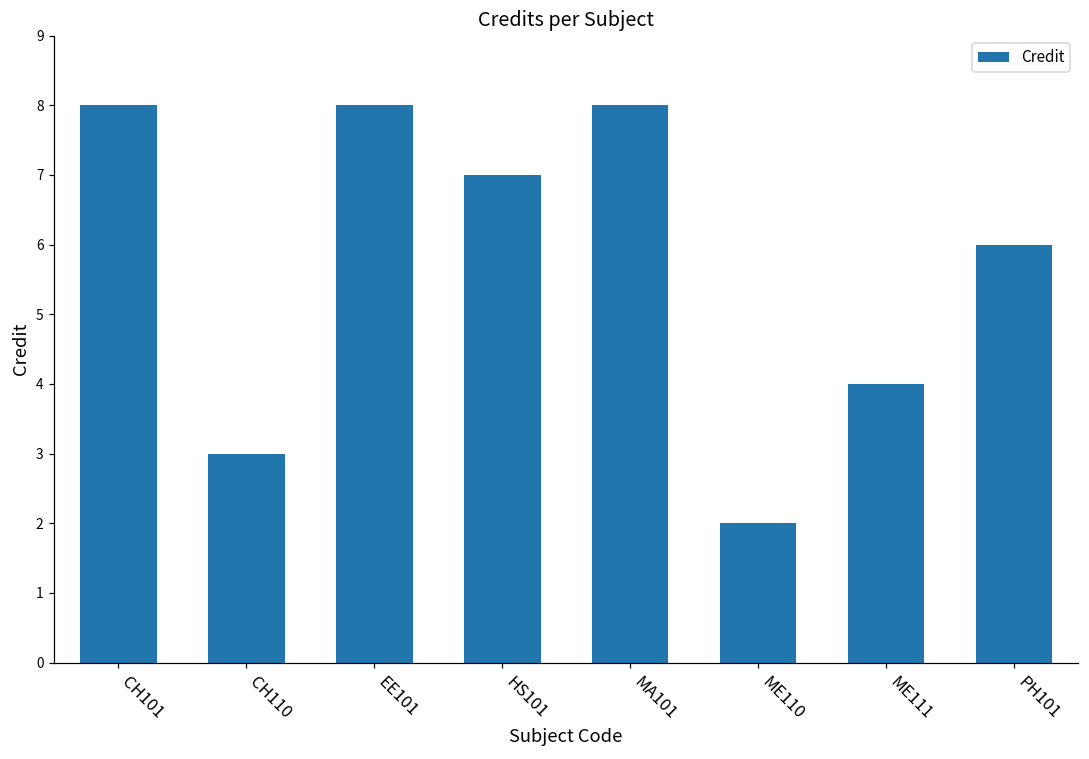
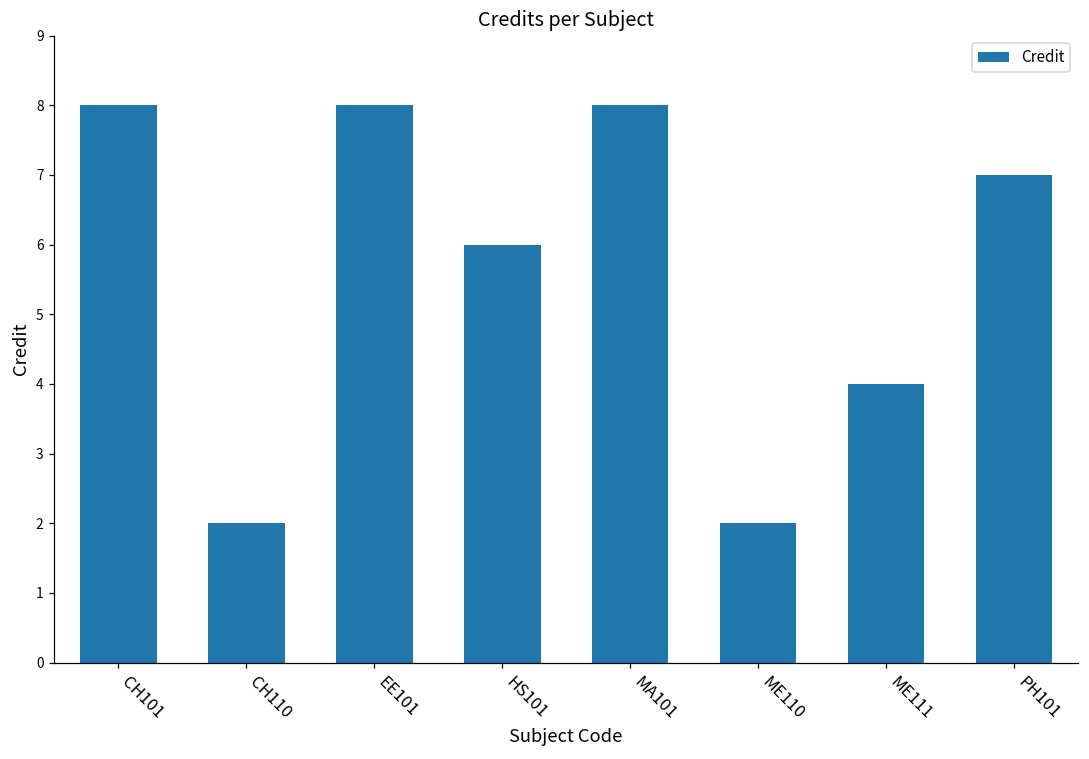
  {
    "CH101": 8,
-   "CH110": 3,
+   "CH110": 2,
    "EE101": 8,
-   "HS101": 7,
+   "HS101": 6,
    "MA101": 8,
    "ME110": 2,
    "ME111": 4,
-   "PH101": 6
+   "PH101": 7
  }
